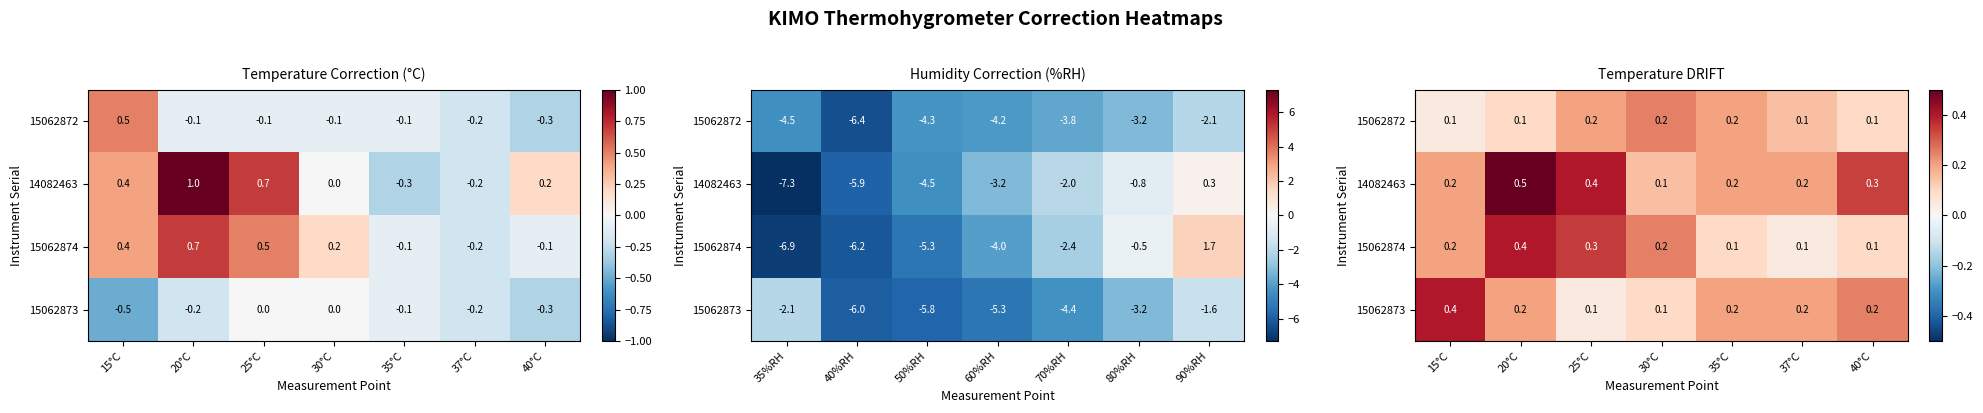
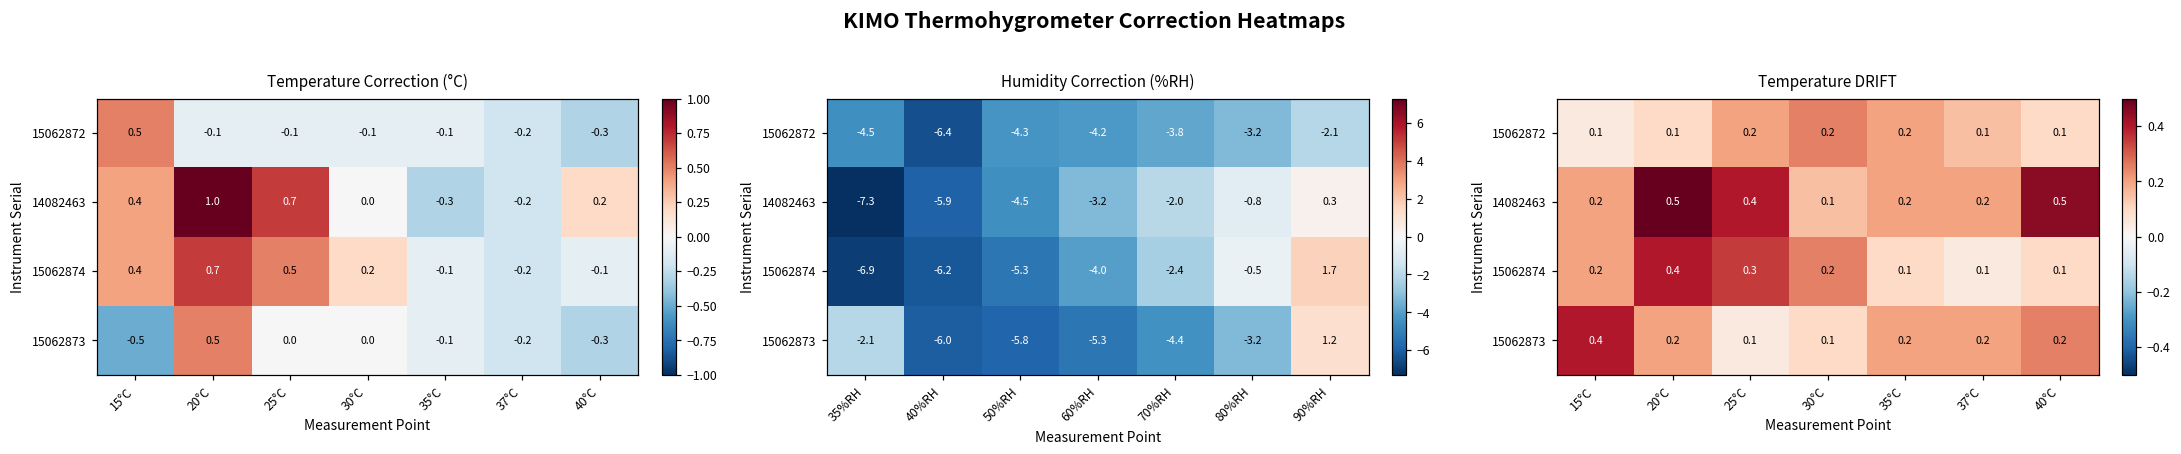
  {
    "Temperature Correction (°C)": {
      "15062872": {
        "15°C": 0.5,
        "20°C": -0.1,
        "25°C": -0.1,
        "30°C": -0.1,
        "35°C": -0.1,
        "37°C": -0.2,
        "40°C": -0.3
      },
      "14082463": {
        "15°C": 0.4,
        "20°C": 1.0,
        "25°C": 0.7,
        "30°C": 0.0,
        "35°C": -0.3,
        "37°C": -0.2,
        "40°C": 0.2
      },
      "15062874": {
        "15°C": 0.4,
        "20°C": 0.7,
        "25°C": 0.5,
        "30°C": 0.2,
        "35°C": -0.1,
        "37°C": -0.2,
        "40°C": -0.1
      },
      "15062873": {
        "15°C": -0.5,
-       "20°C": -0.2,
+       "20°C": 0.5,
        "25°C": 0.0,
        "30°C": 0.0,
        "35°C": -0.1,
        "37°C": -0.2,
        "40°C": -0.3
      }
    },
    "Humidity Correction (%RH)": {
      "15062872": {
        "35%RH": -4.5,
        "40%RH": -6.4,
        "50%RH": -4.3,
        "60%RH": -4.2,
        "70%RH": -3.8,
        "80%RH": -3.2,
        "90%RH": -2.1
      },
      "14082463": {
        "35%RH": -7.3,
        "40%RH": -5.9,
        "50%RH": -4.5,
        "60%RH": -3.2,
        "70%RH": -2.0,
        "80%RH": -0.8,
        "90%RH": 0.3
      },
      "15062874": {
        "35%RH": -6.9,
        "40%RH": -6.2,
        "50%RH": -5.3,
        "60%RH": -4.0,
        "70%RH": -2.4,
        "80%RH": -0.5,
        "90%RH": 1.7
      },
      "15062873": {
        "35%RH": -2.1,
        "40%RH": -6.0,
        "50%RH": -5.8,
        "60%RH": -5.3,
        "70%RH": -4.4,
        "80%RH": -3.2,
-       "90%RH": -1.6
+       "90%RH": 1.2
      }
    },
    "Temperature DRIFT": {
      "15062872": {
        "15°C": 0.1,
        "20°C": 0.1,
        "25°C": 0.2,
        "30°C": 0.2,
        "35°C": 0.2,
        "37°C": 0.1,
        "40°C": 0.1
      },
      "14082463": {
        "15°C": 0.2,
        "20°C": 0.5,
        "25°C": 0.4,
        "30°C": 0.1,
        "35°C": 0.2,
        "37°C": 0.2,
-       "40°C": 0.3
+       "40°C": 0.5
      },
      "15062874": {
        "15°C": 0.2,
        "20°C": 0.4,
        "25°C": 0.3,
        "30°C": 0.2,
        "35°C": 0.1,
        "37°C": 0.1,
        "40°C": 0.1
      },
      "15062873": {
        "15°C": 0.4,
        "20°C": 0.2,
        "25°C": 0.1,
        "30°C": 0.1,
        "35°C": 0.2,
        "37°C": 0.2,
        "40°C": 0.2
      }
    }
  }
